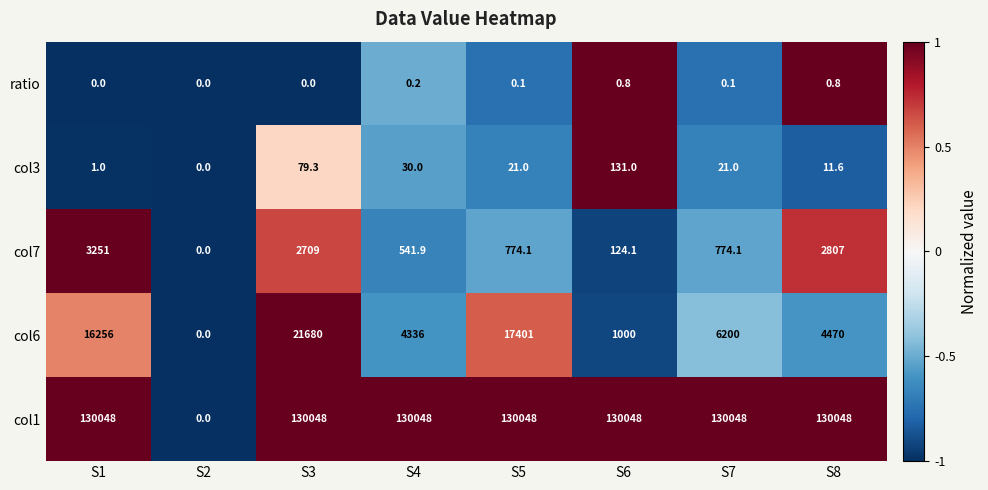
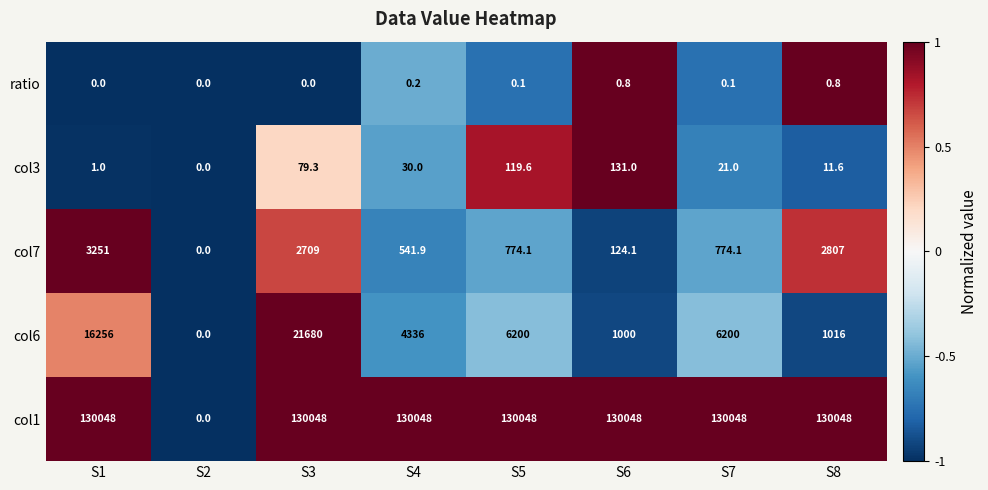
  {
    "ratio": {
      "S1": 0.0,
      "S2": 0.0,
      "S3": 0.0,
      "S4": 0.2,
      "S5": 0.1,
      "S6": 0.8,
      "S7": 0.1,
      "S8": 0.8
    },
    "col3": {
      "S1": 1.0,
      "S2": 0.0,
      "S3": 79.3,
      "S4": 30.0,
-     "S5": 21.0,
+     "S5": 119.6,
      "S6": 131.0,
      "S7": 21.0,
      "S8": 11.6
    },
    "col7": {
      "S1": 3251,
      "S2": 0.0,
      "S3": 2709,
      "S4": 541.9,
      "S5": 774.1,
      "S6": 124.1,
      "S7": 774.1,
      "S8": 2807
    },
    "col6": {
      "S1": 16256,
      "S2": 0.0,
      "S3": 21680,
      "S4": 4336,
-     "S5": 17401,
+     "S5": 6200,
      "S6": 1000,
      "S7": 6200,
-     "S8": 4470
+     "S8": 1016
    },
    "col1": {
      "S1": 130048,
      "S2": 0.0,
      "S3": 130048,
      "S4": 130048,
      "S5": 130048,
      "S6": 130048,
      "S7": 130048,
      "S8": 130048
    }
  }
